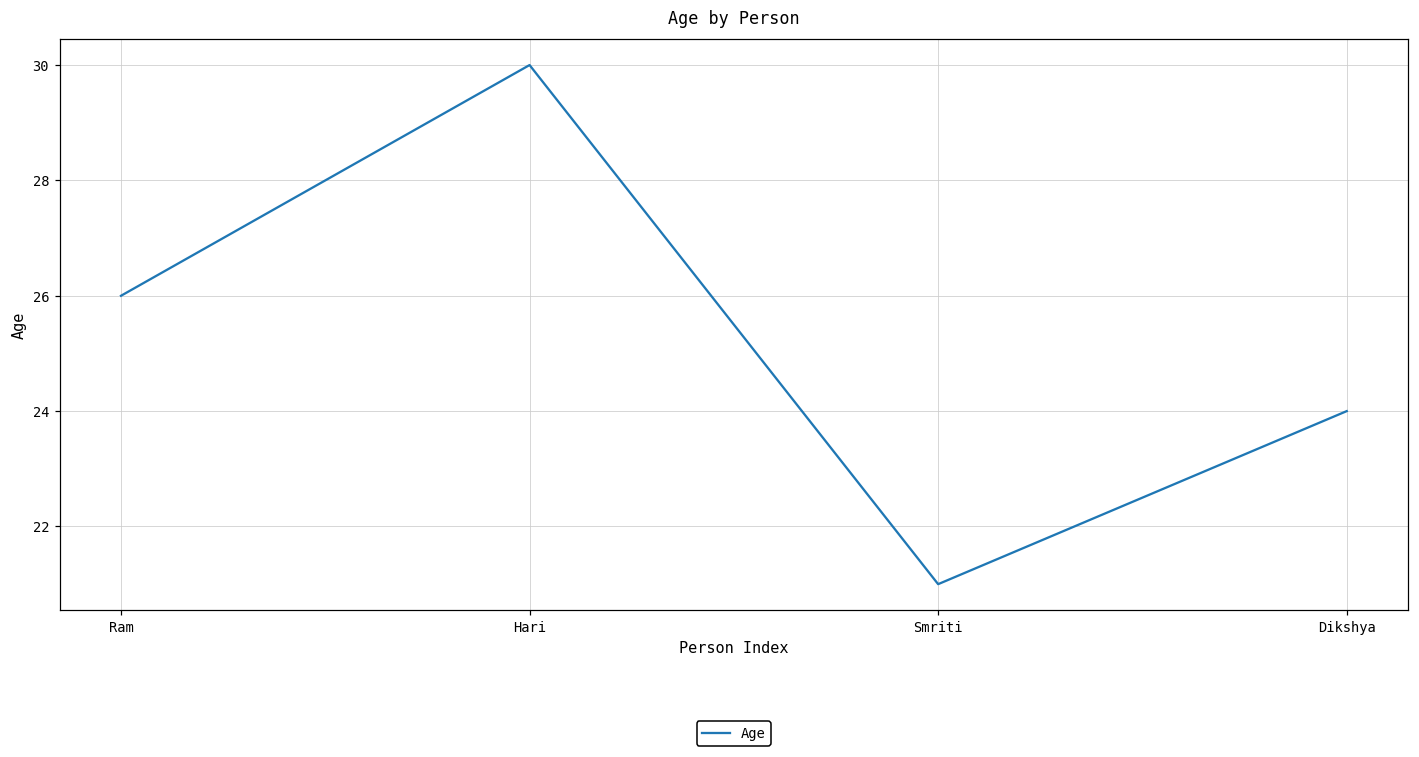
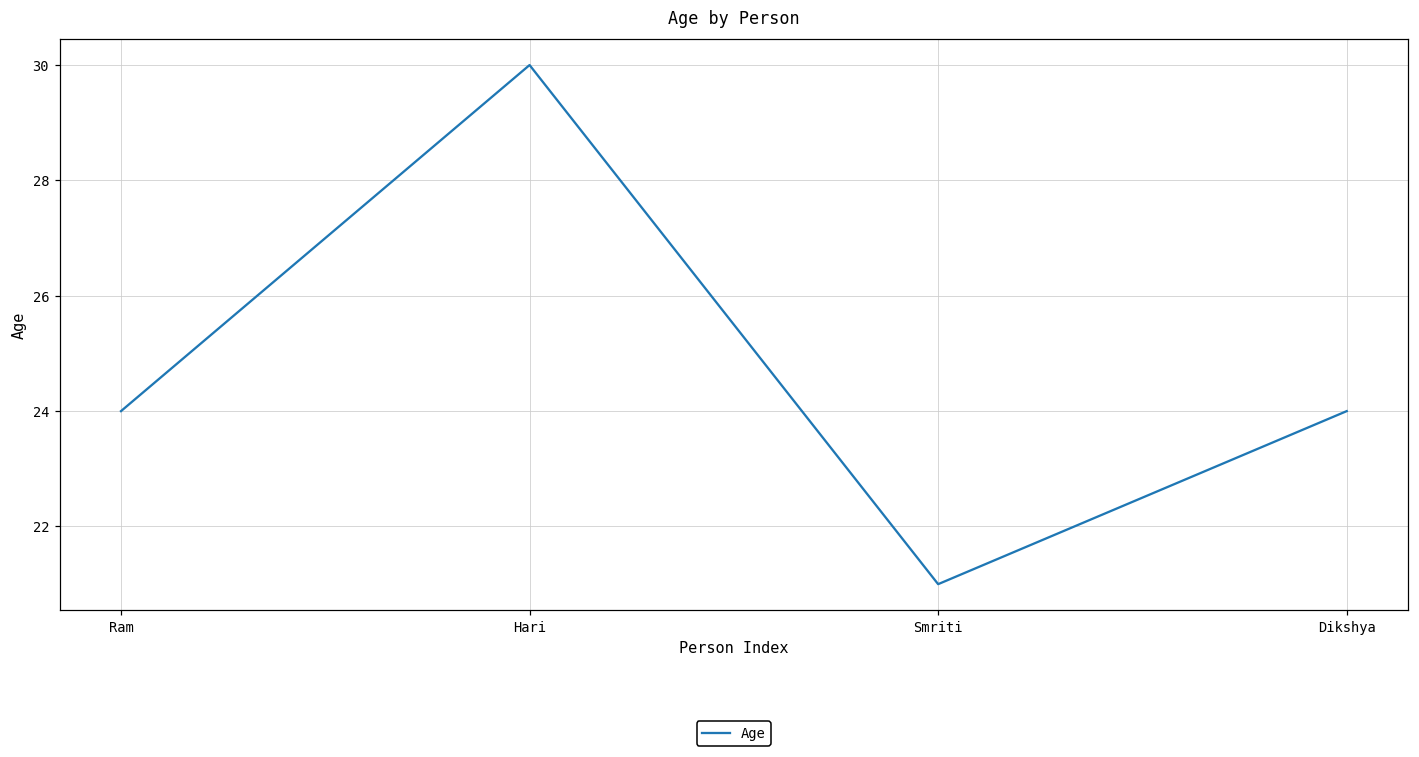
  {
-   "Ram": 26,
+   "Ram": 24,
    "Hari": 30,
    "Smriti": 21,
    "Dikshya": 24
  }
